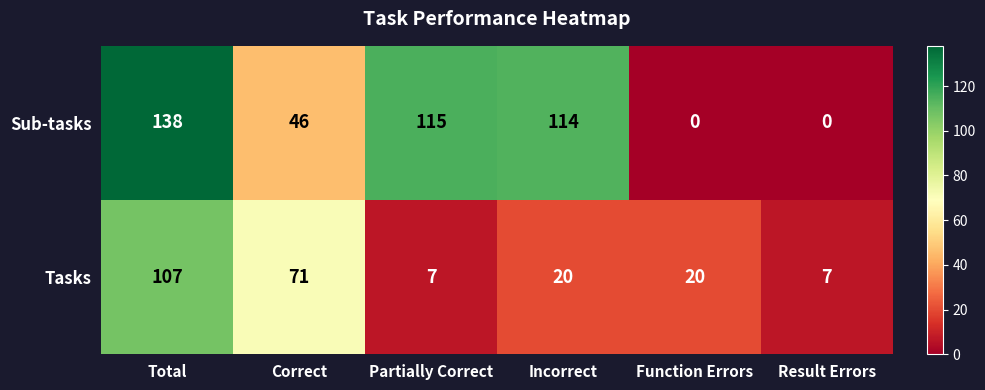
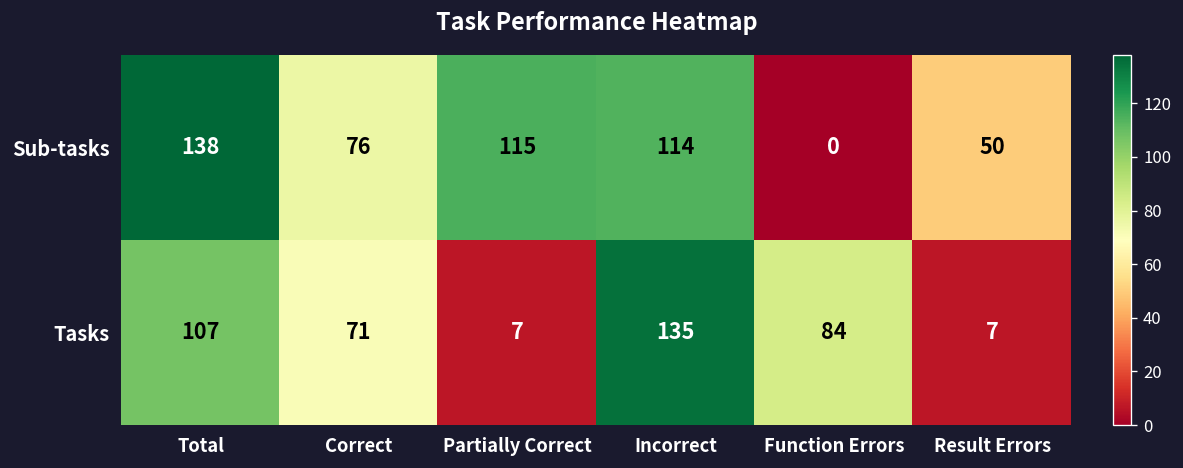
  {
    "Sub-tasks": {
      "Total": 138,
-     "Correct": 46,
+     "Correct": 76,
      "Partially Correct": 115,
      "Incorrect": 114,
      "Function Errors": 0,
-     "Result Errors": 0
+     "Result Errors": 50
    },
    "Tasks": {
      "Total": 107,
      "Correct": 71,
      "Partially Correct": 7,
-     "Incorrect": 20,
-     "Function Errors": 20,
+     "Incorrect": 135,
+     "Function Errors": 84,
      "Result Errors": 7
    }
  }
